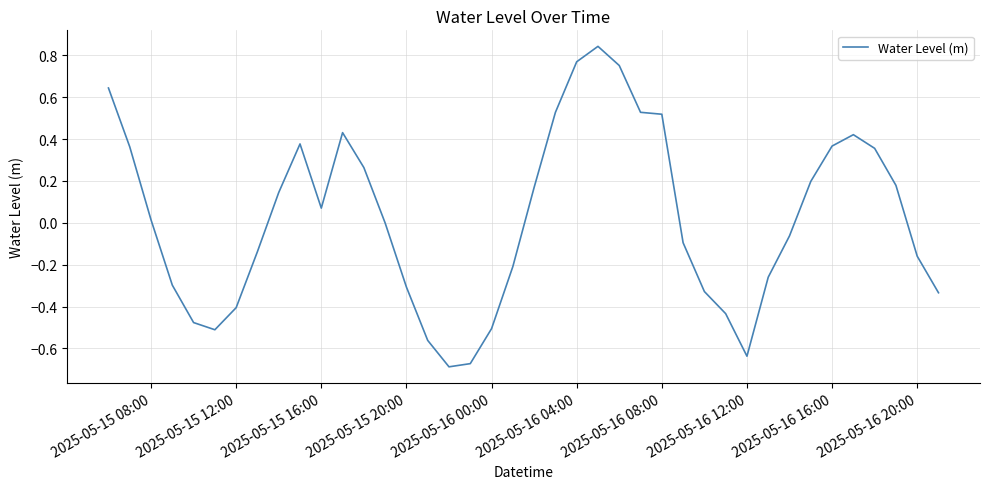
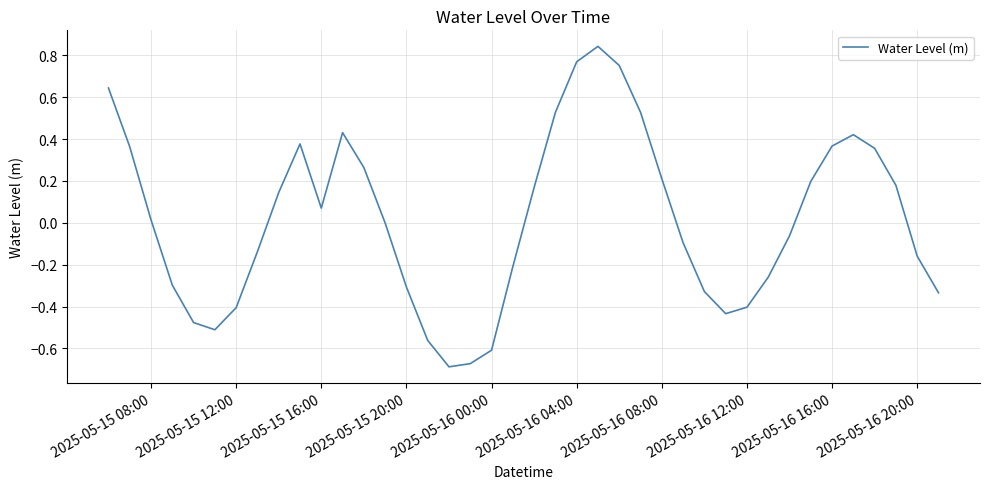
  {
    "2025-05-15 08:00": 0.01,
    "2025-05-15 12:00": -0.41,
    "2025-05-15 16:00": 0.07,
    "2025-05-15 20:00": -0.31,
-   "2025-05-16 00:00": -0.51,
+   "2025-05-16 00:00": -0.61,
    "2025-05-16 04:00": 0.77,
-   "2025-05-16 08:00": 0.52,
-   "2025-05-16 12:00": -0.64,
+   "2025-05-16 08:00": 0.21,
+   "2025-05-16 12:00": -0.40,
    "2025-05-16 16:00": 0.37,
    "2025-05-16 20:00": -0.16
  }
